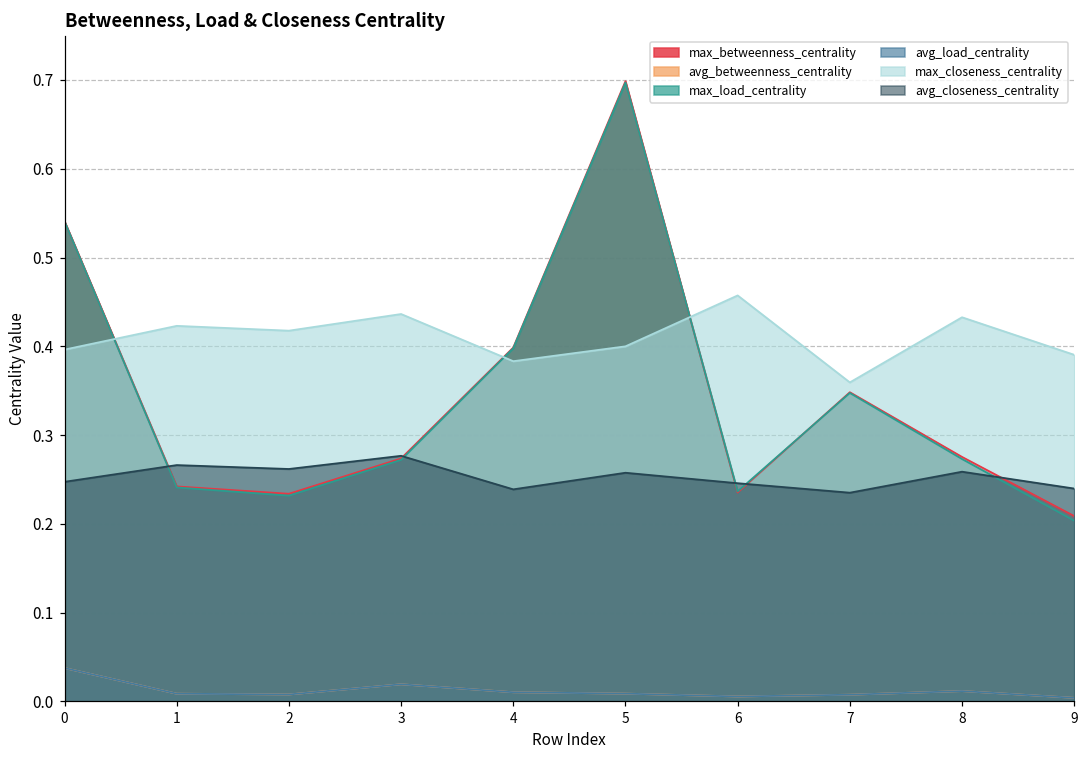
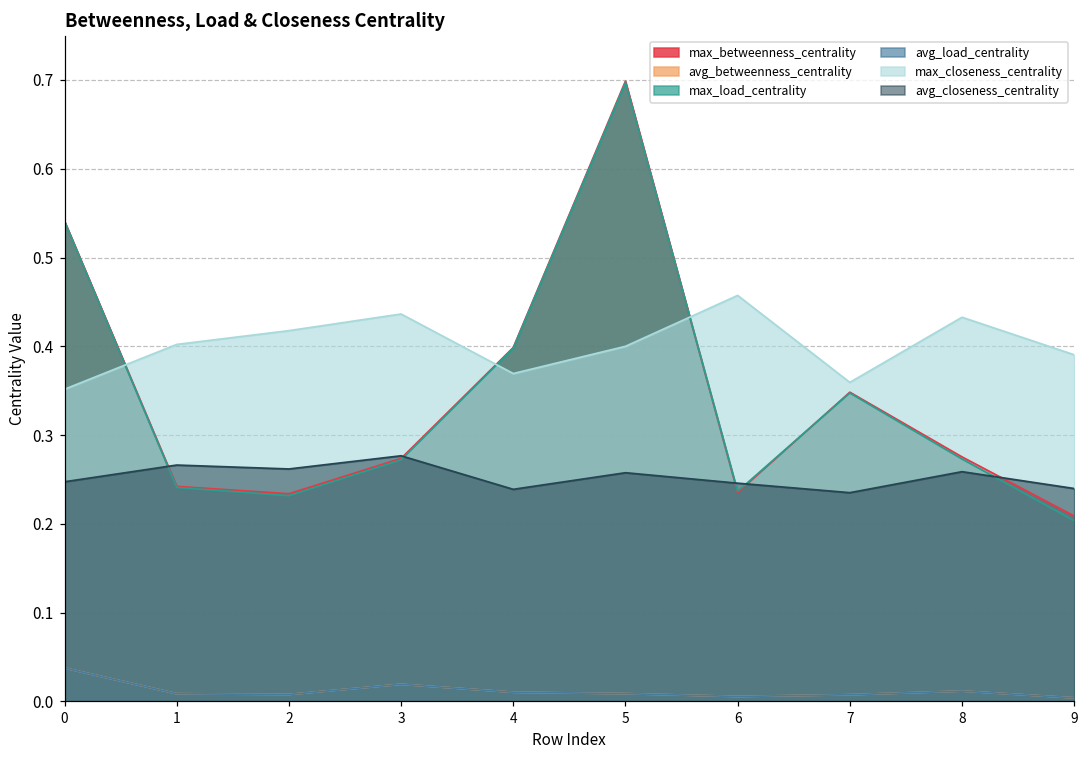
  {
    "max_betweenness_centrality": {
      "9": 0.21
    },
    "max_closeness_centrality": {
-     "0": 0.40,
-     "1": 0.42,
+     "0": 0.35,
+     "1": 0.40,
      "2": 0.42,
      "3": 0.44,
-     "4": 0.38,
+     "4": 0.37,
      "5": 0.40,
      "6": 0.46,
      "7": 0.36,
      "8": 0.43,
      "9": 0.39
    }
  }
